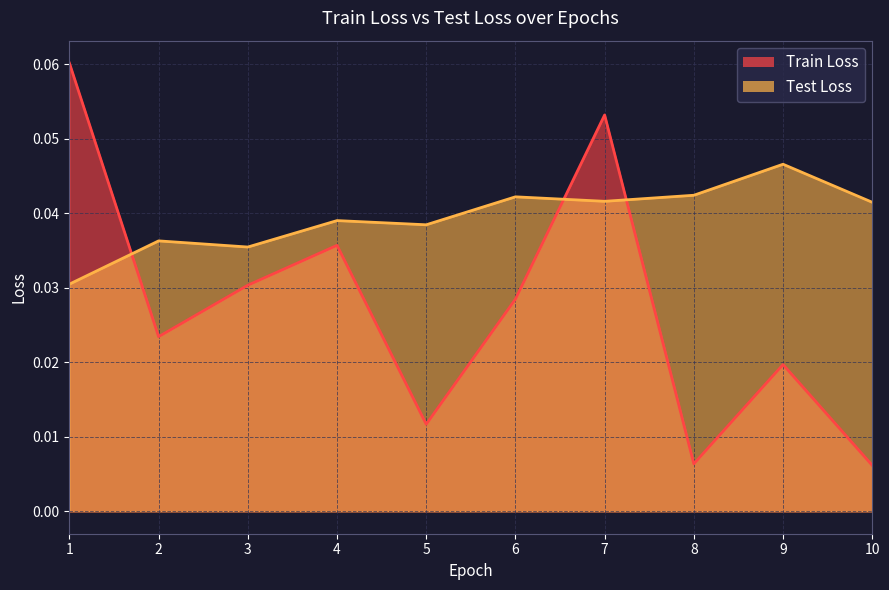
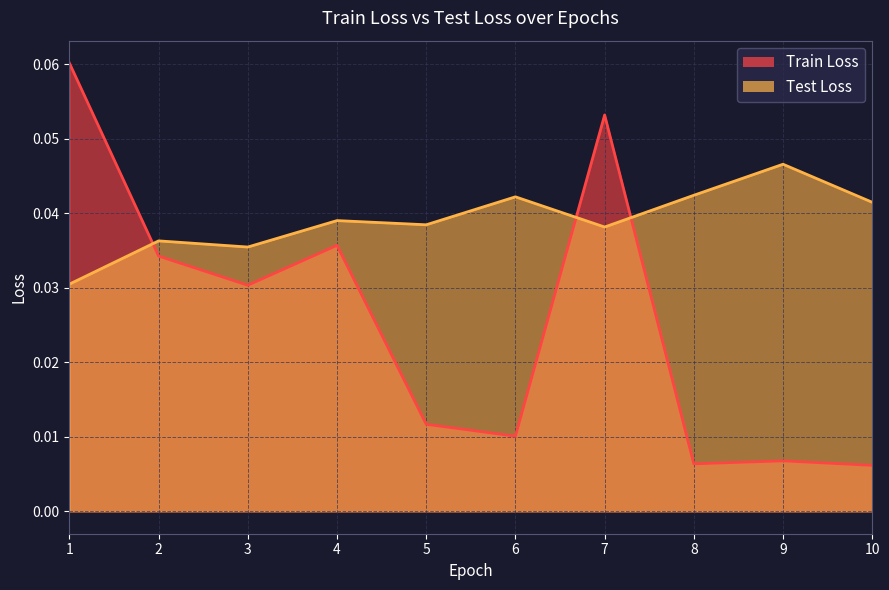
  {
    "Train Loss": {
      "1": 0.060,
-     "2": 0.023,
+     "2": 0.034,
      "3": 0.030,
      "4": 0.036,
      "5": 0.012,
-     "6": 0.028,
+     "6": 0.010,
      "7": 0.053,
      "8": 0.006,
-     "9": 0.020,
+     "9": 0.007,
      "10": 0.006
    },
    "Test Loss": {
      "1": 0.030,
      "2": 0.036,
      "3": 0.035,
      "4": 0.039,
      "5": 0.038,
      "6": 0.042,
-     "7": 0.042,
+     "7": 0.038,
      "8": 0.042,
      "9": 0.047,
      "10": 0.041
    }
  }
